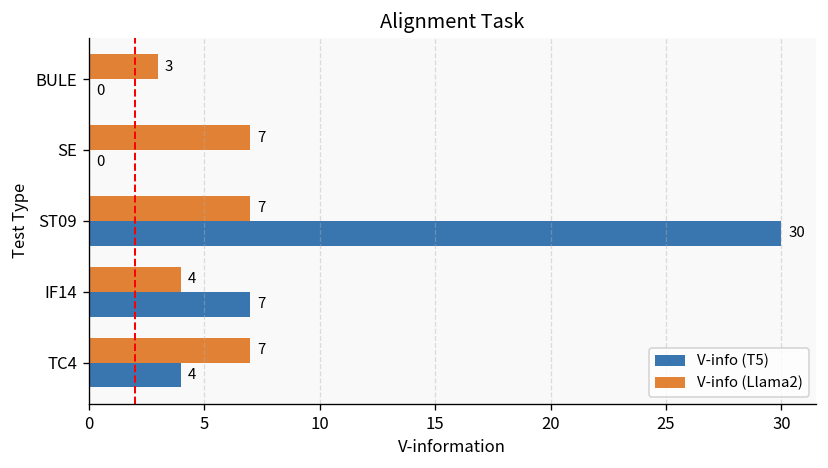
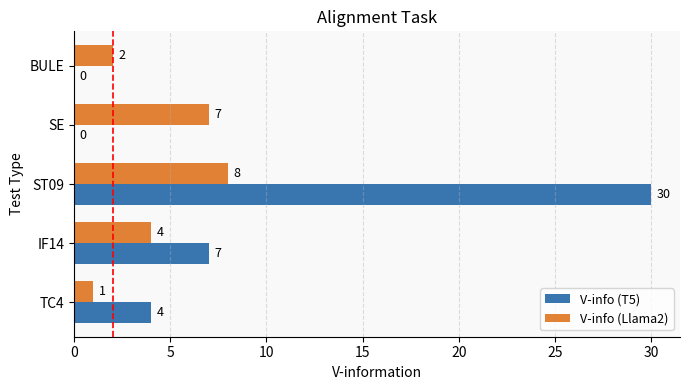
  {
    "V-info (T5)": {
      "BULE": 0,
      "SE": 0,
      "ST09": 30,
      "IF14": 7,
      "TC4": 4
    },
    "V-info (Llama2)": {
-     "BULE": 3,
+     "BULE": 2,
      "SE": 7,
-     "ST09": 7,
+     "ST09": 8,
      "IF14": 4,
-     "TC4": 7
+     "TC4": 1
    }
  }
